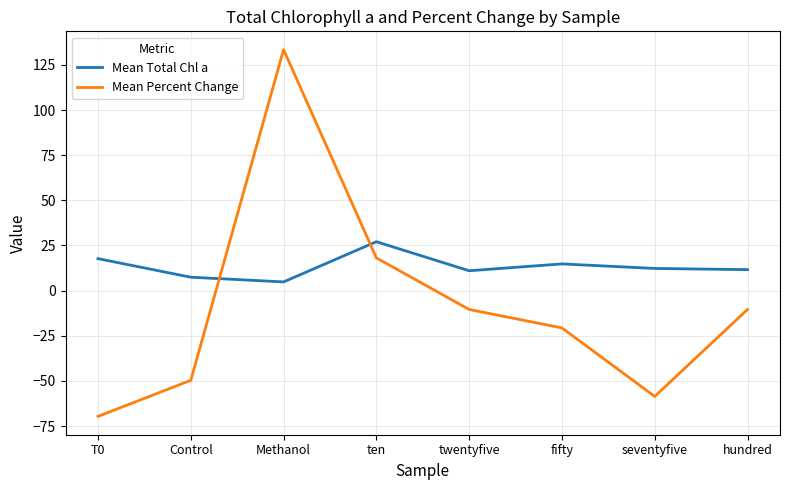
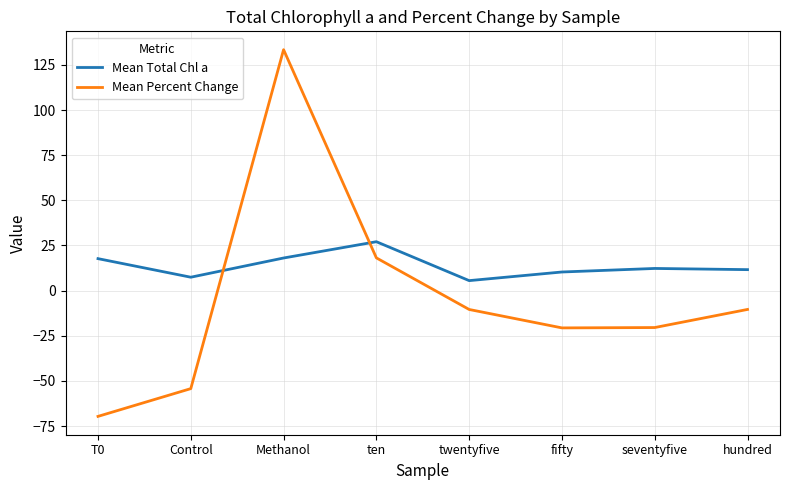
  {
    "Mean Total Chl a": {
      "T0": 18,
      "Control": 7,
-     "Methanol": 5,
+     "Methanol": 18,
      "ten": 27,
-     "twentyfive": 11,
-     "fifty": 15,
+     "twentyfive": 6,
+     "fifty": 10,
      "seventyfive": 12,
      "hundred": 12
    },
    "Mean Percent Change": {
      "T0": -70,
-     "Control": -50,
+     "Control": -54,
      "Methanol": 133,
      "ten": 18,
      "twentyfive": -10,
      "fifty": -21,
-     "seventyfive": -59,
+     "seventyfive": -20,
      "hundred": -10
    }
  }
